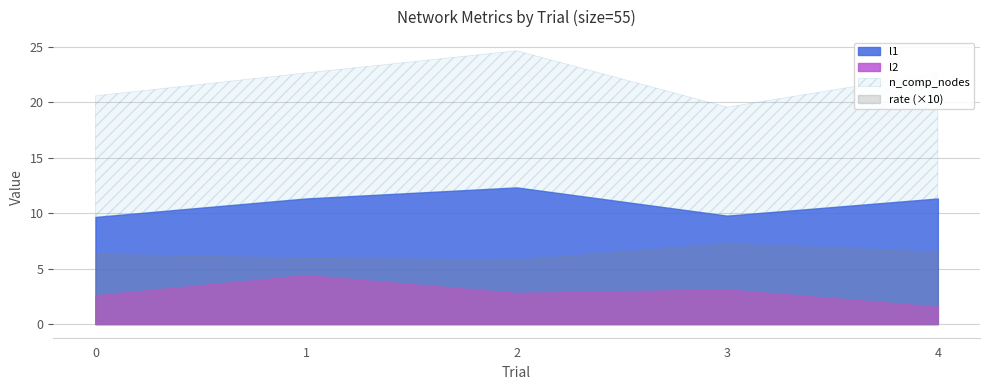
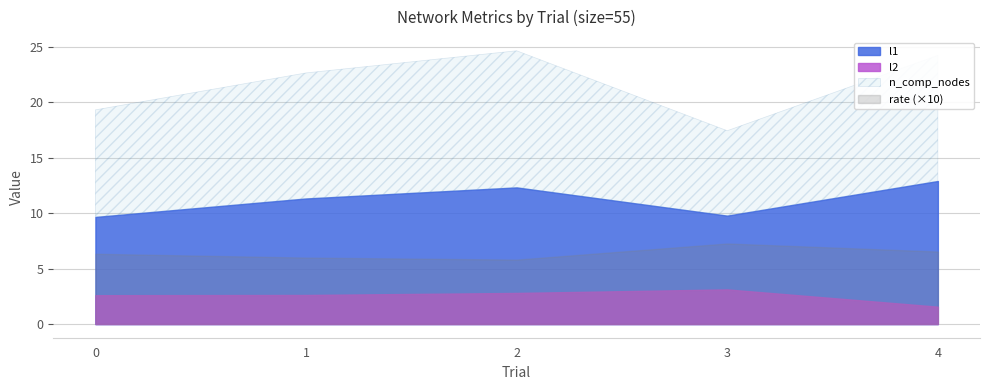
  {
    "l1": {
      "0": 9.7,
      "1": 11.3,
      "2": 12.3,
      "3": 9.8,
-     "4": 11.3
+     "4": 12.9
    },
    "l2": {
      "0": 2.6,
-     "1": 4.4,
+     "1": 2.6,
      "2": 2.8,
      "3": 3.1,
      "4": 1.6
    },
    "n_comp_nodes": {
-     "0": 10.9,
+     "0": 9.7,
      "1": 11.3,
      "2": 12.3,
-     "3": 9.8
+     "3": 7.7
    },
    "rate (×10)": {
      "0": 6.3,
      "1": 6.0,
      "2": 5.8,
      "3": 7.3,
      "4": 6.5
    }
  }
